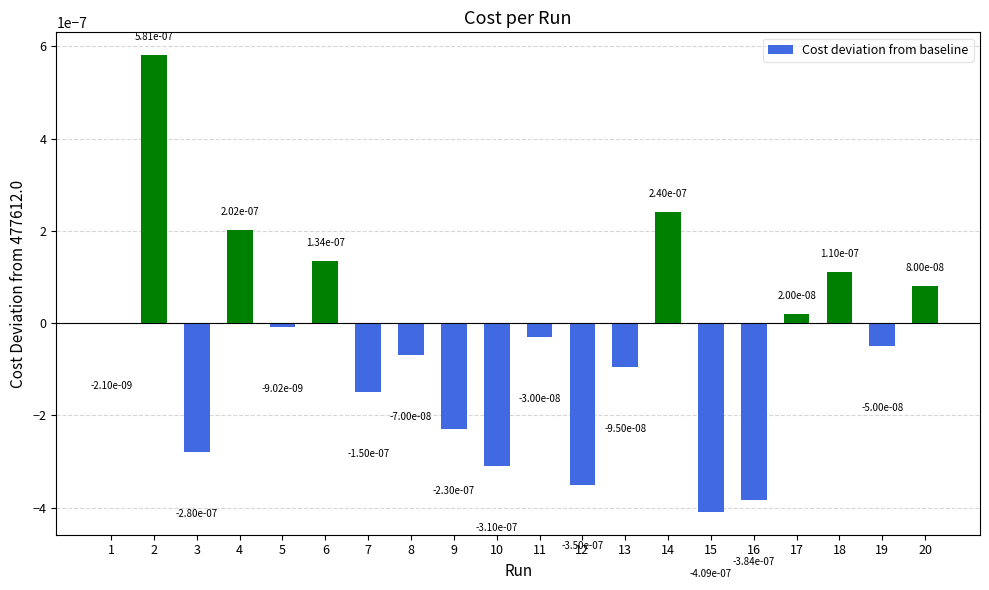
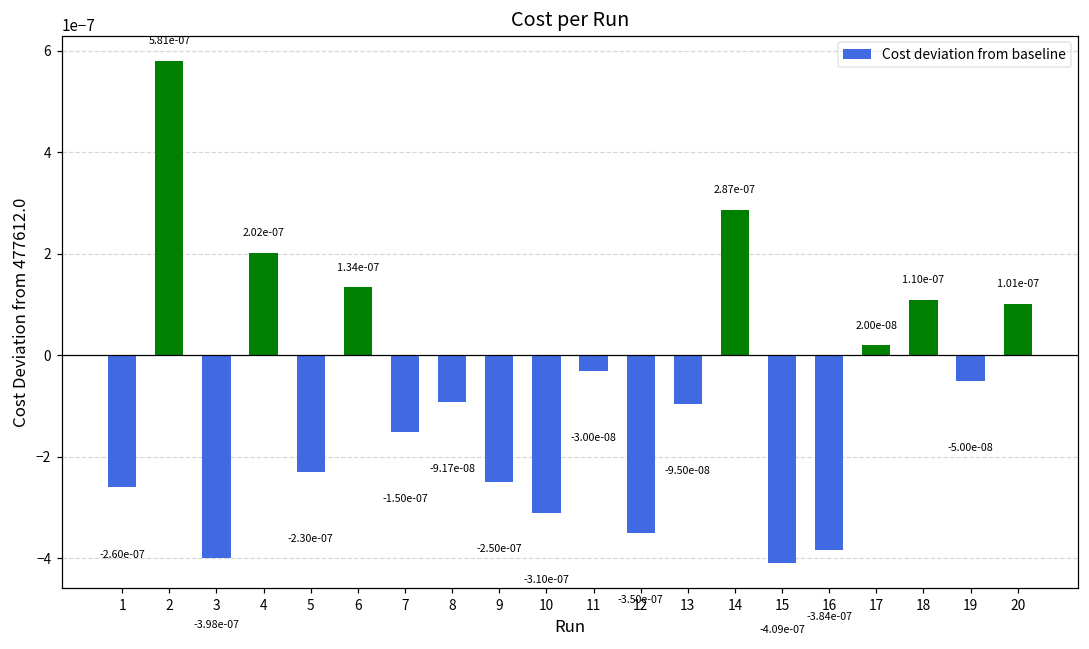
  {
-   "1": "-2.10e-09",
+   "1": "-2.60e-07",
    "2": "5.81e-07",
-   "3": "-2.80e-07",
+   "3": "-3.98e-07",
    "4": "2.02e-07",
-   "5": "-9.02e-09",
+   "5": "-2.30e-07",
    "6": "1.34e-07",
-   "8": "-7.00e-08",
-   "9": "-2.30e-07",
-   "14": "2.40e-07",
+   "8": "-9.17e-08",
+   "9": "-2.50e-07",
+   "14": "2.87e-07",
    "17": "2.00e-08",
    "18": "1.10e-07",
-   "20": "8.00e-08"
+   "20": "1.01e-07"
  }
